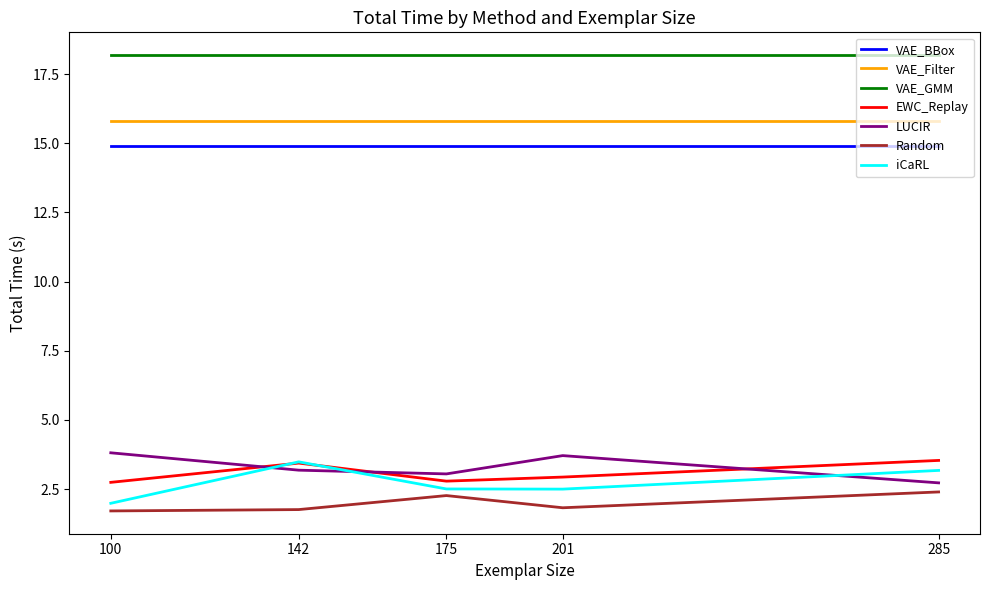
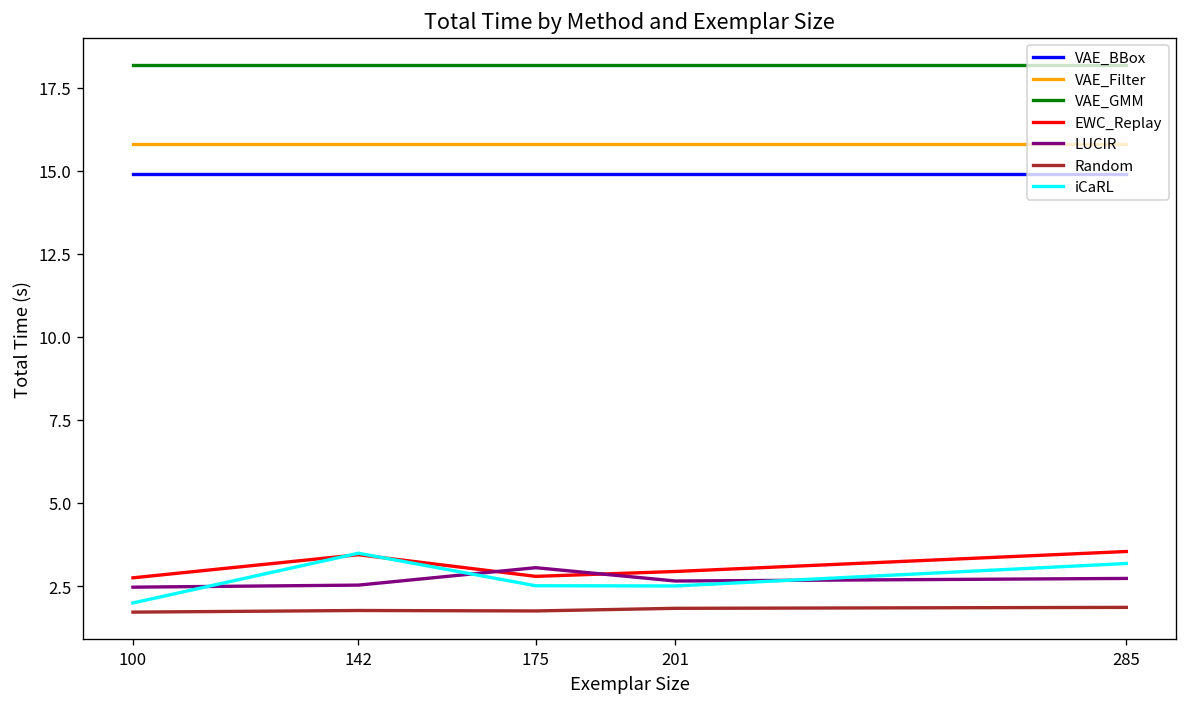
  {
    "VAE_BBox": {
      "100": 14.9,
      "142": 14.9,
      "175": 14.9,
      "201": 14.9
    },
    "VAE_Filter": {
      "100": 15.8,
      "142": 15.8,
      "175": 15.8,
      "201": 15.8
    },
    "VAE_GMM": {
      "100": 18.2,
      "142": 18.2,
      "175": 18.2,
      "201": 18.2
    },
    "EWC_Replay": {
      "100": 2.7,
      "175": 2.8,
      "201": 2.9,
      "285": 3.5
    },
    "LUCIR": {
-     "100": 3.8,
-     "142": 3.2,
+     "100": 2.5,
+     "142": 2.5,
      "175": 3.1,
-     "201": 3.7,
+     "201": 2.7,
      "285": 2.7
    },
    "Random": {
      "100": 1.7,
      "142": 1.8,
-     "175": 2.3,
+     "175": 1.7,
      "201": 1.8,
-     "285": 2.4
+     "285": 1.9
    },
    "iCaRL": {
      "100": 2.0,
      "175": 2.5,
      "201": 2.5,
      "285": 3.2
    }
  }
